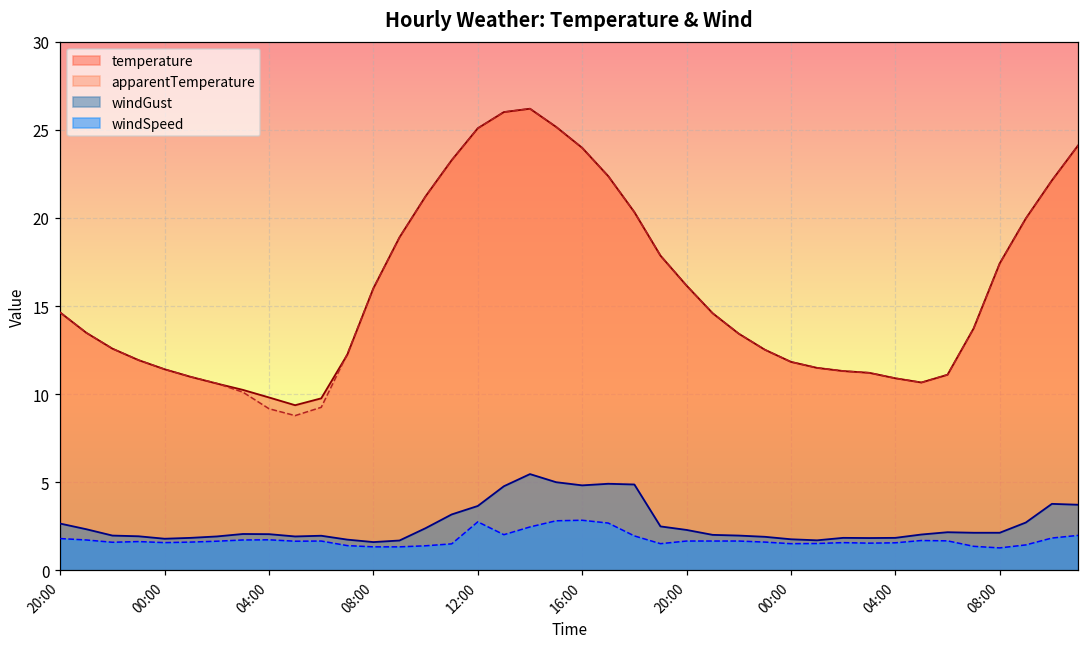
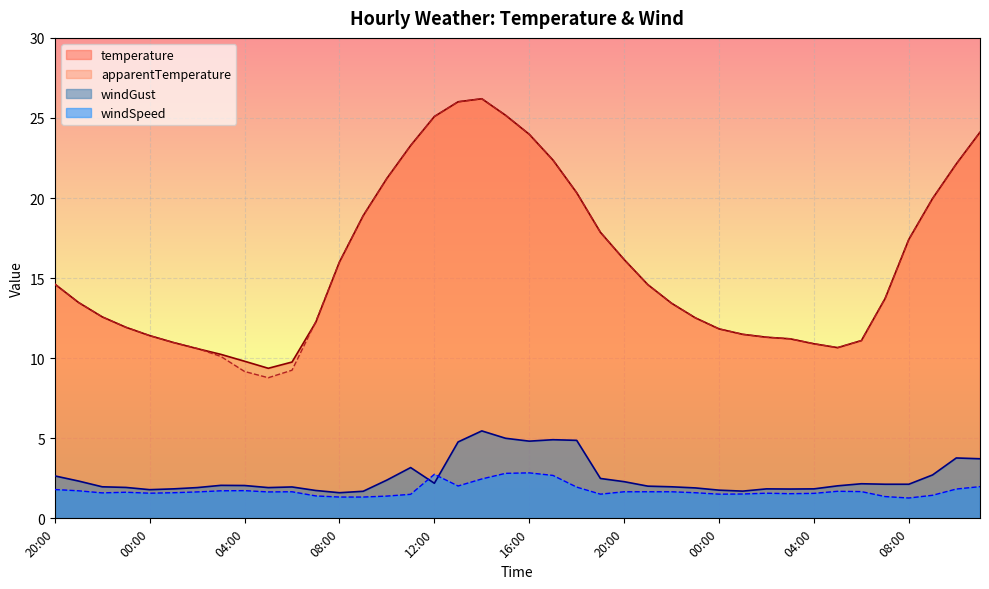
  {
    "windGust": {
-     "12:00": 3.7,
+     "12:00": 2.2,
      "16:00": 4.8
    },
    "windSpeed": {
      "12:00": 2.8,
      "16:00": 2.8
    }
  }
